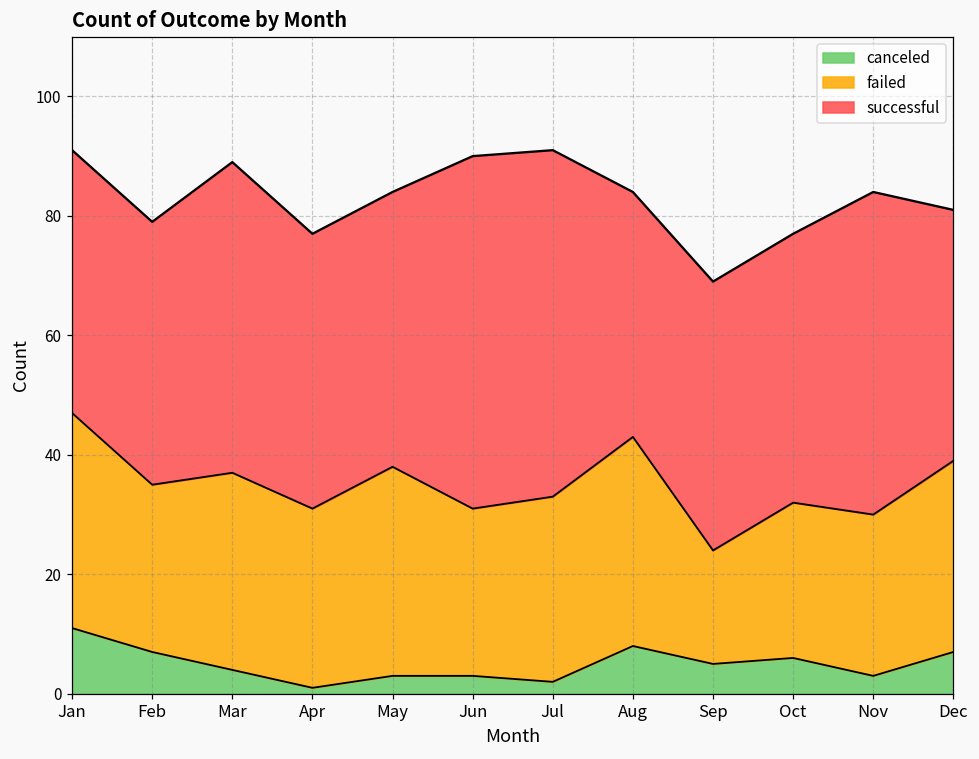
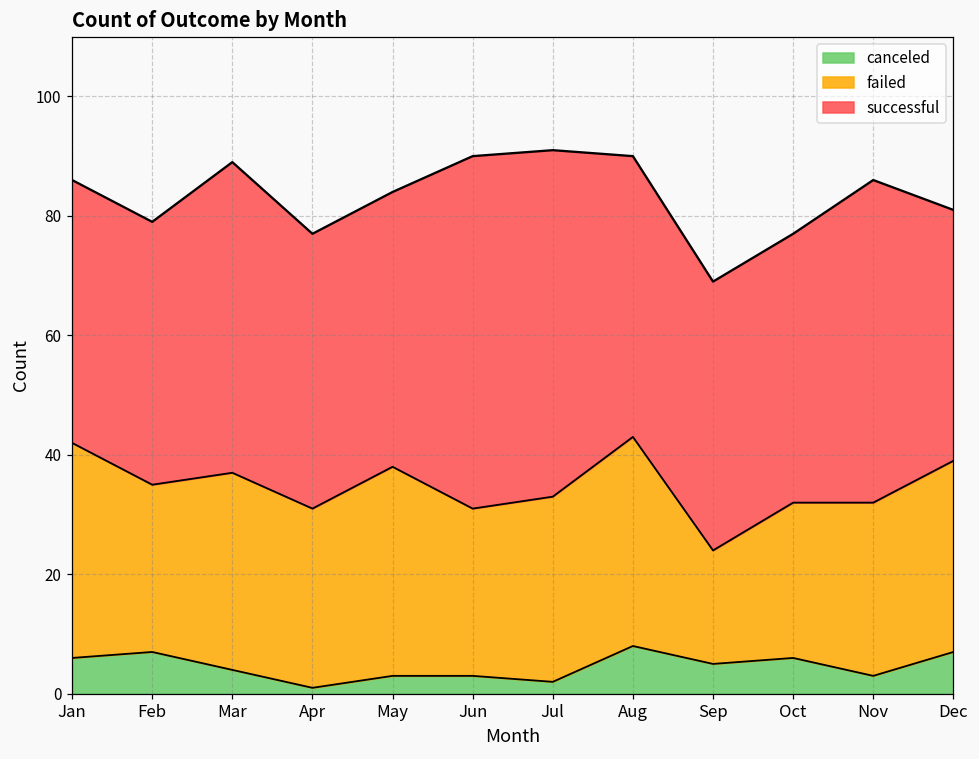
  {
    "canceled": {
-     "Jan": 11,
+     "Jan": 6,
      "Feb": 7,
      "Mar": 4,
      "Apr": 1,
      "May": 3,
      "Jun": 3,
      "Jul": 2,
      "Aug": 8,
      "Sep": 5,
      "Oct": 6,
      "Nov": 3,
      "Dec": 7
    },
    "failed": {
      "Jan": 36,
      "Feb": 28,
      "Mar": 33,
      "Apr": 30,
      "May": 35,
      "Jun": 28,
      "Jul": 31,
      "Aug": 35,
      "Sep": 19,
      "Oct": 26,
-     "Nov": 27,
+     "Nov": 29,
      "Dec": 32
    },
    "successful": {
      "Jan": 44,
      "Feb": 44,
      "Mar": 52,
      "Apr": 46,
      "May": 46,
      "Jun": 59,
      "Jul": 58,
-     "Aug": 41,
+     "Aug": 47,
      "Sep": 45,
      "Oct": 45,
      "Nov": 54,
      "Dec": 42
    }
  }
